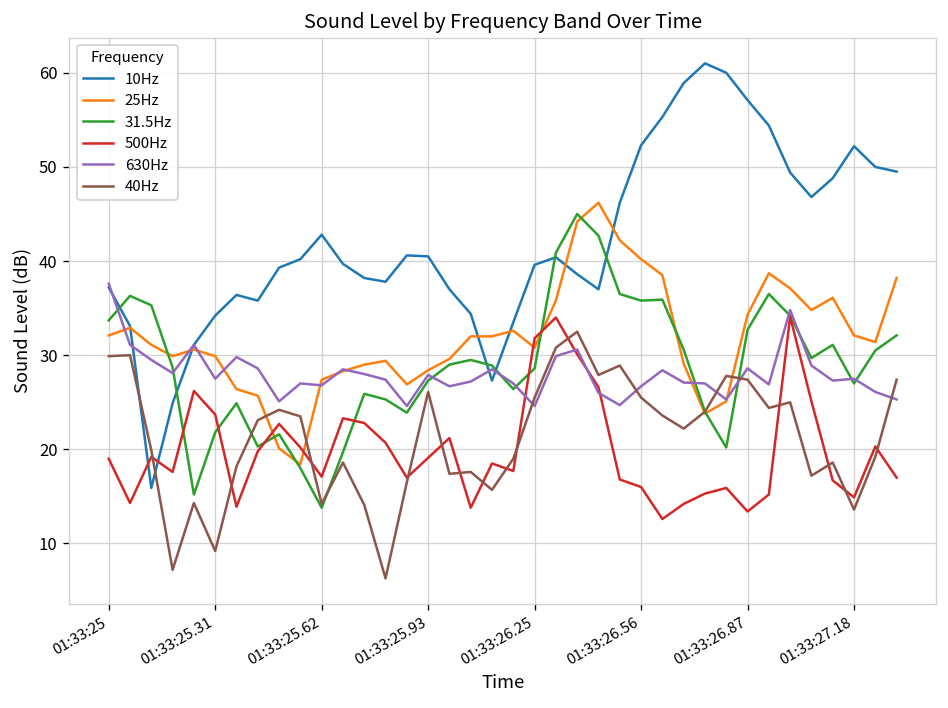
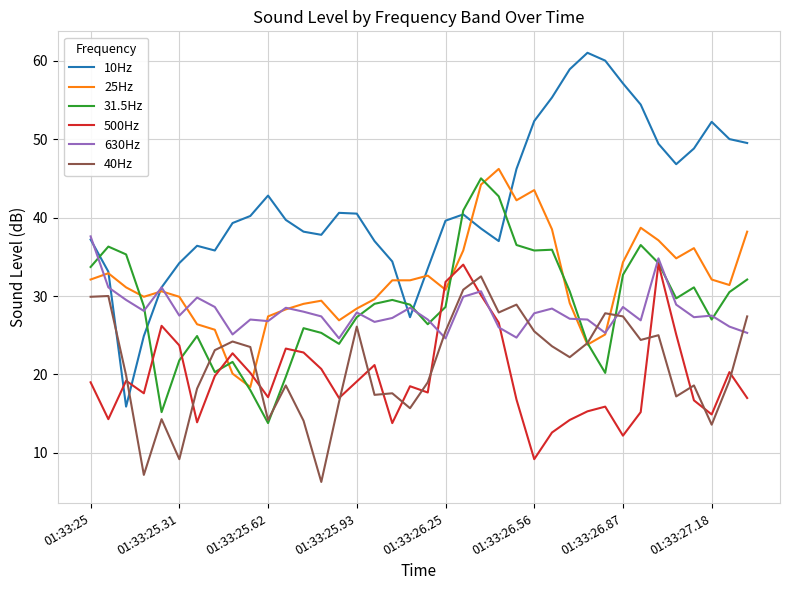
  {
    "10Hz": {
      "01:33:25": 37,
      "01:33:25.31": 34,
      "01:33:25.62": 43,
      "01:33:25.93": 41,
      "01:33:26.25": 40,
      "01:33:26.56": 52,
      "01:33:26.87": 57,
      "01:33:27.18": 52
    },
    "25Hz": {
      "01:33:25": 32,
      "01:33:25.31": 30,
      "01:33:25.62": 27,
      "01:33:25.93": 28,
      "01:33:26.25": 31,
-     "01:33:26.56": 40,
+     "01:33:26.56": 44,
      "01:33:26.87": 34,
      "01:33:27.18": 32
    },
    "31.5Hz": {
      "01:33:25": 34,
      "01:33:25.31": 22,
      "01:33:25.62": 14,
      "01:33:25.93": 27,
      "01:33:26.25": 29,
      "01:33:26.56": 36,
      "01:33:26.87": 33,
      "01:33:27.18": 27
    },
    "500Hz": {
      "01:33:25": 19,
      "01:33:25.31": 24,
      "01:33:25.62": 17,
      "01:33:25.93": 19,
      "01:33:26.25": 32,
-     "01:33:26.56": 16,
-     "01:33:26.87": 13,
+     "01:33:26.56": 9,
+     "01:33:26.87": 12,
      "01:33:27.18": 15
    },
    "630Hz": {
      "01:33:25": 38,
      "01:33:25.31": 28,
      "01:33:25.62": 27,
      "01:33:25.93": 28,
      "01:33:26.25": 25,
-     "01:33:26.56": 27,
+     "01:33:26.56": 28,
      "01:33:26.87": 29,
      "01:33:27.18": 28
    },
    "40Hz": {
      "01:33:25": 30,
      "01:33:25.31": 9,
      "01:33:25.62": 14,
      "01:33:25.93": 26,
      "01:33:26.25": 26,
      "01:33:26.56": 26,
      "01:33:26.87": 27,
      "01:33:27.18": 14
    }
  }
